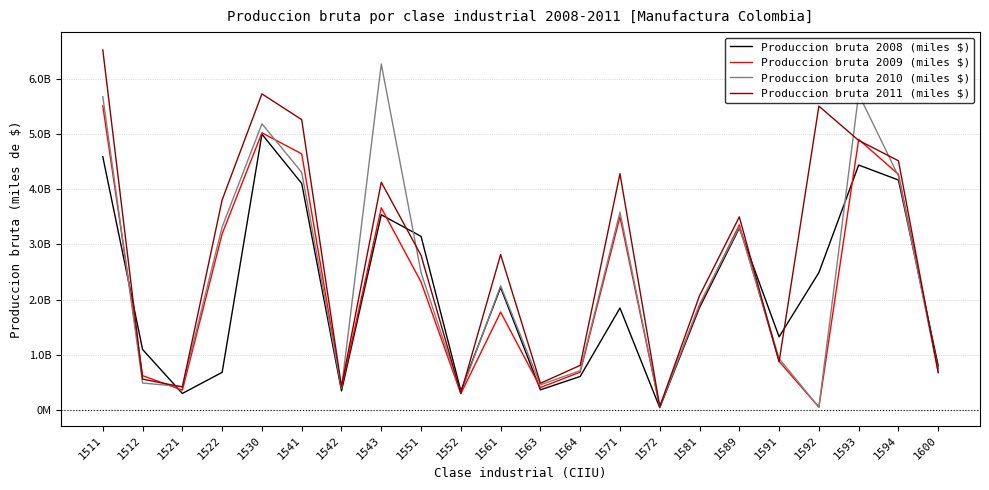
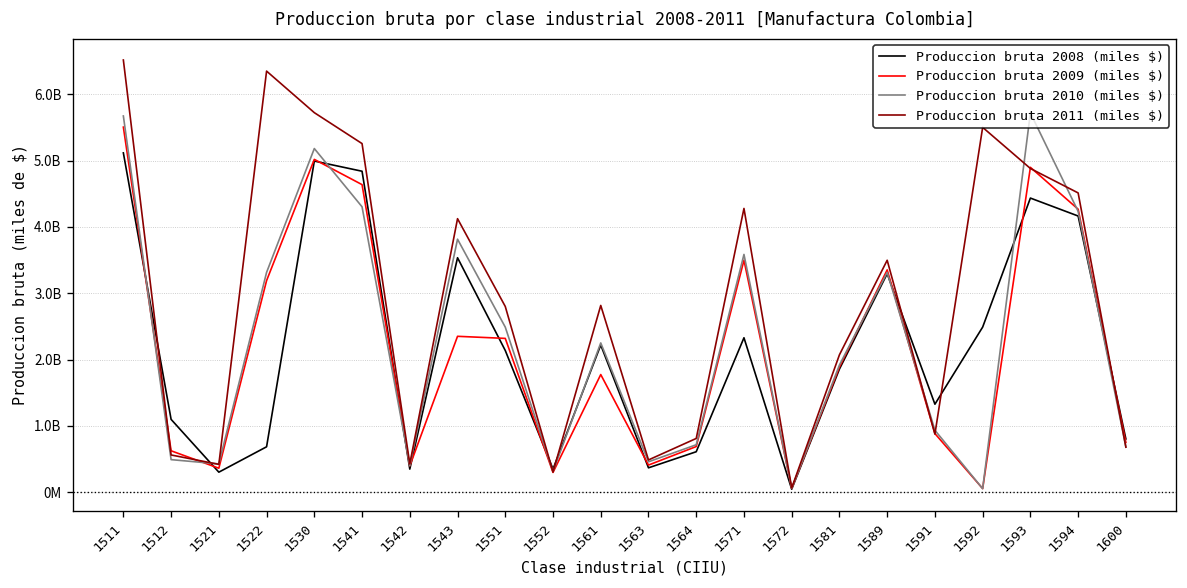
  {
    "Produccion bruta 2008 (miles $)": {
-     "1511": 4600000000,
+     "1511": 5100000000,
      "1512": 1100000000,
      "1521": 300000000,
      "1522": 700000000,
-     "1541": 4100000000,
+     "1541": 4800000000,
      "1542": 300000000,
      "1543": 3500000000,
-     "1551": 3100000000,
+     "1551": 2100000000,
      "1564": 600000000,
-     "1571": 1800000000,
+     "1571": 2300000000,
      "1591": 1300000000,
      "1592": 2500000000,
      "1593": 4400000000,
      "1594": 4200000000,
      "1600": 800000000
    },
    "Produccion bruta 2009 (miles $)": {
      "1511": 5500000000,
      "1512": 600000000,
      "1521": 400000000,
      "1522": 3200000000,
      "1541": 4600000000,
-     "1543": 3700000000,
+     "1543": 2300000000,
      "1551": 2300000000,
      "1561": 1800000000,
      "1571": 3500000000,
      "1600": 700000000
    },
    "Produccion bruta 2010 (miles $)": {
      "1511": 5700000000,
      "1512": 500000000,
      "1522": 3300000000,
      "1530": 5200000000,
      "1541": 4300000000,
-     "1543": 6300000000,
+     "1543": 3800000000,
      "1551": 2500000000,
      "1571": 3600000000,
      "1591": 900000000
    },
    "Produccion bruta 2011 (miles $)": {
      "1511": 6500000000,
      "1512": 600000000,
-     "1522": 3800000000,
+     "1522": 6300000000,
      "1530": 5700000000,
      "1541": 5300000000,
      "1543": 4100000000,
      "1551": 2800000000,
      "1561": 2800000000,
      "1564": 800000000,
      "1571": 4300000000,
      "1581": 2100000000,
      "1589": 3500000000,
      "1592": 5500000000,
      "1594": 4500000000
    }
  }
